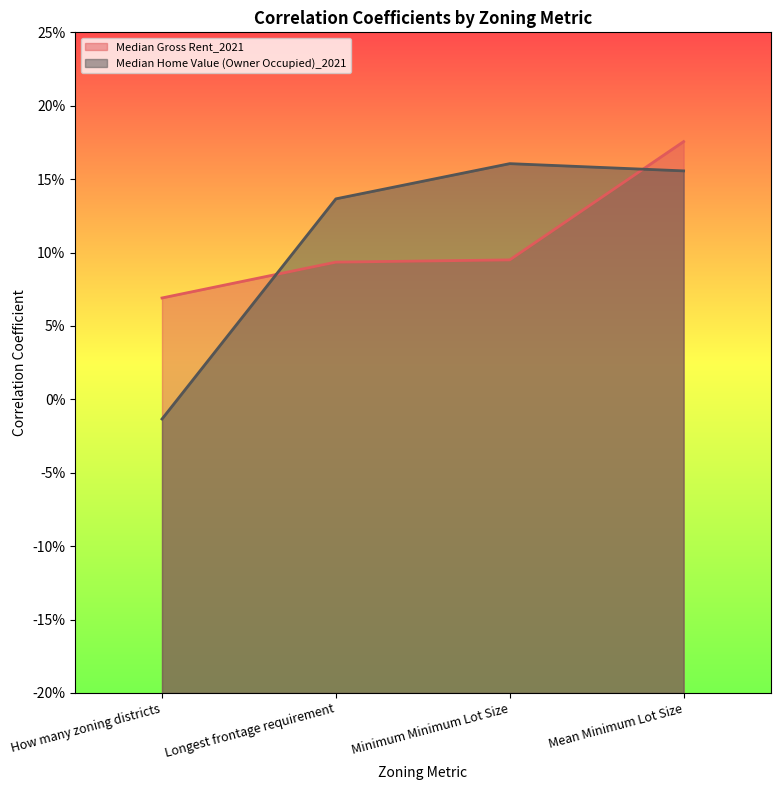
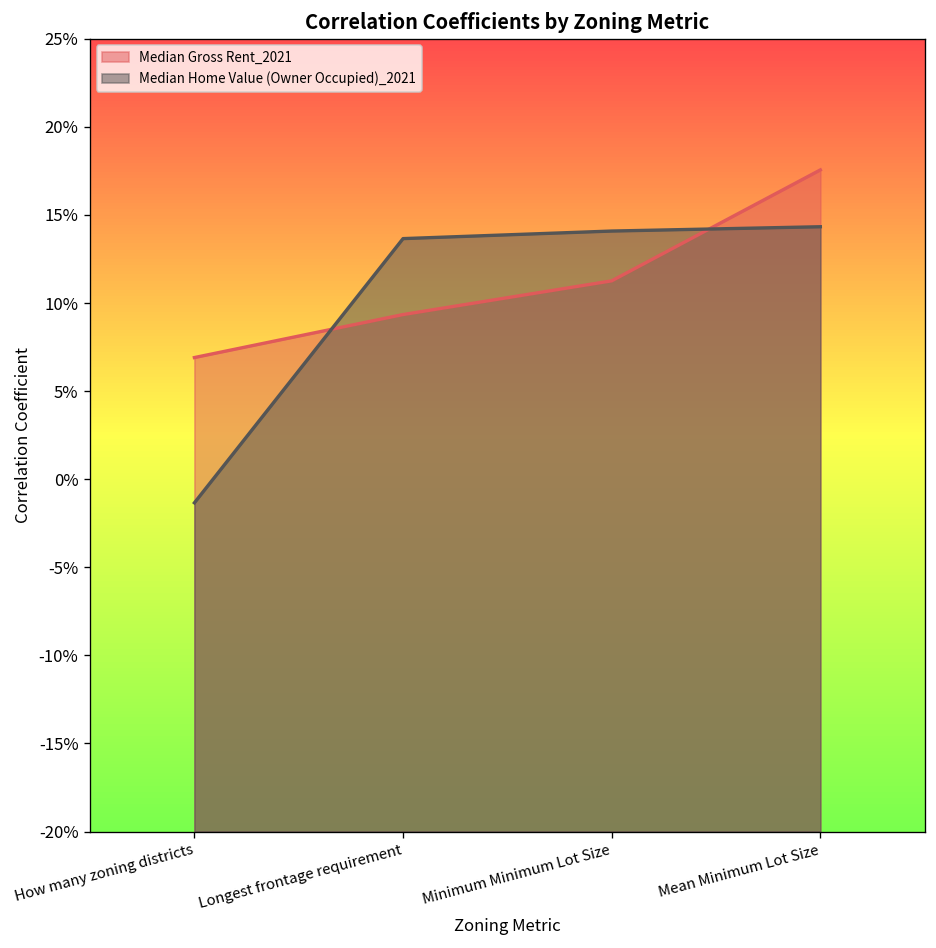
  {
    "Median Gross Rent_2021": {
      "How many zoning districts": "6.9%",
      "Longest frontage requirement": "9.3%",
-     "Minimum Minimum Lot Size": "9.5%",
+     "Minimum Minimum Lot Size": "11.3%",
      "Mean Minimum Lot Size": "17.6%"
    },
    "Median Home Value (Owner Occupied)_2021": {
      "How many zoning districts": "-1.3%",
      "Longest frontage requirement": "13.7%",
-     "Minimum Minimum Lot Size": "16.1%",
-     "Mean Minimum Lot Size": "15.6%"
+     "Minimum Minimum Lot Size": "14.1%",
+     "Mean Minimum Lot Size": "14.3%"
    }
  }
